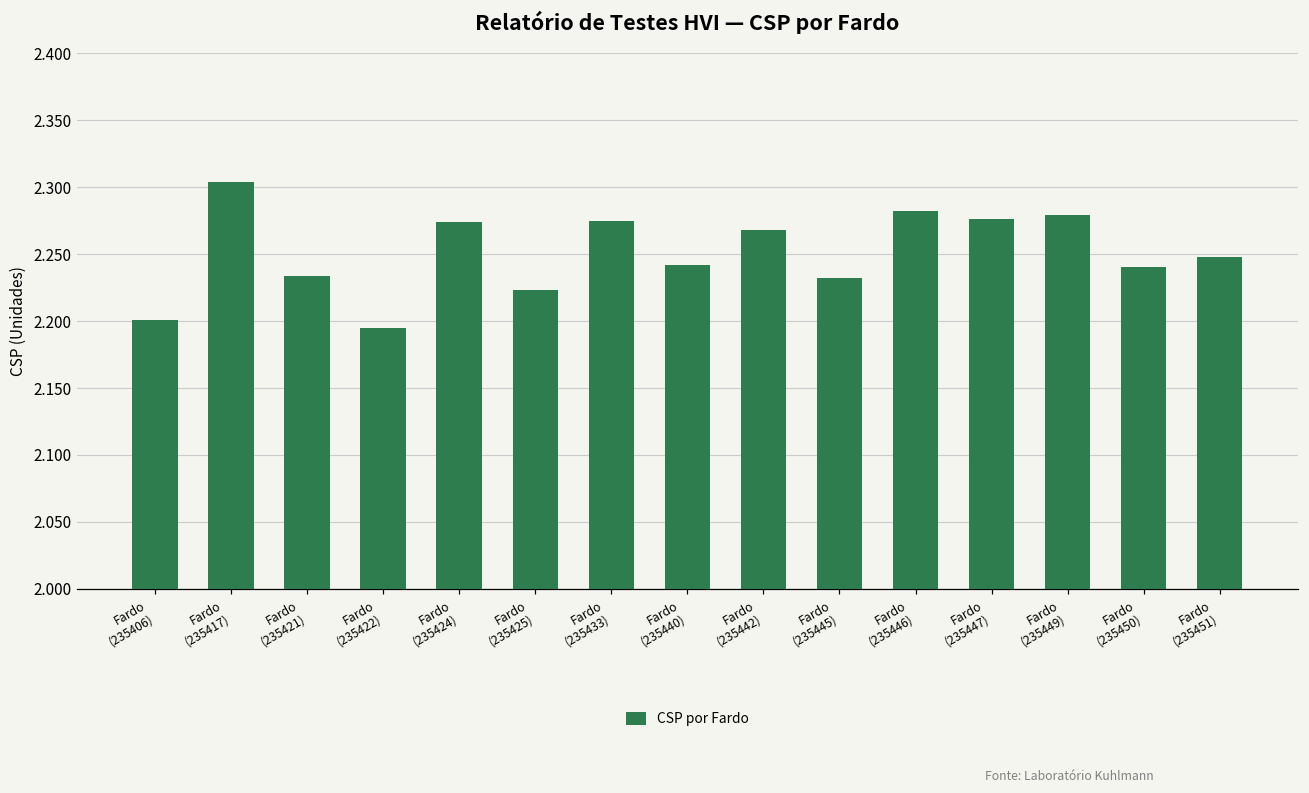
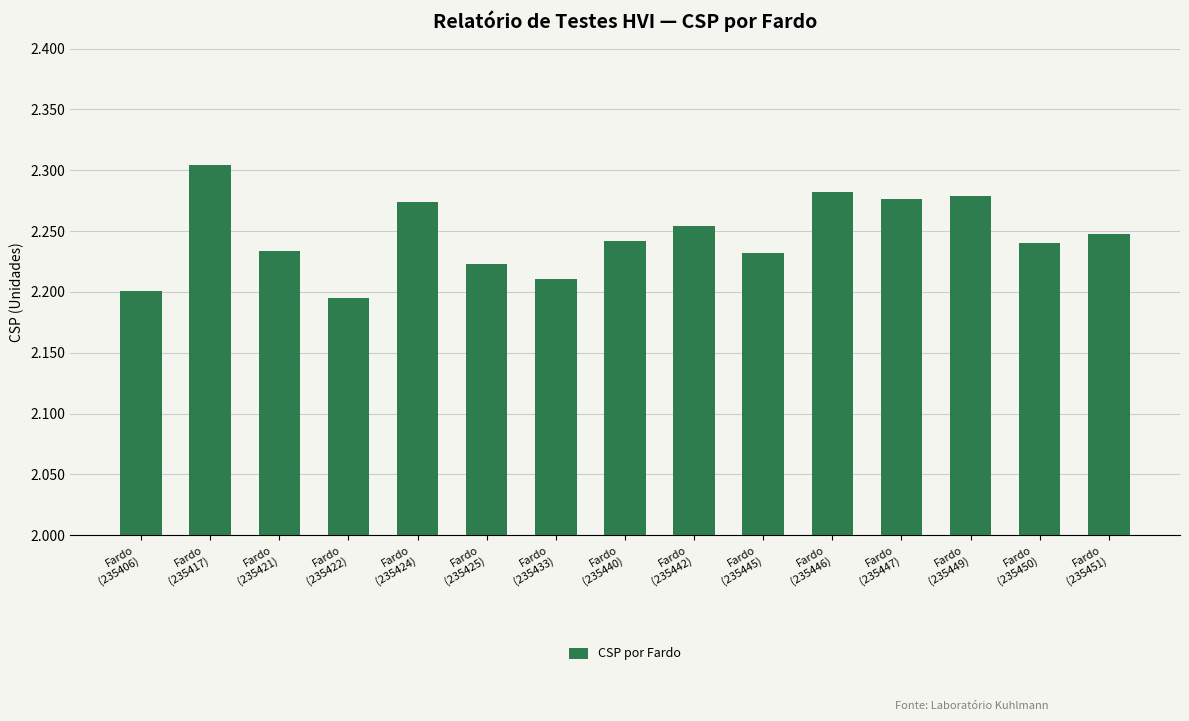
  {
    "Fardo (235406)": 2.201,
    "Fardo (235417)": 2.304,
    "Fardo (235421)": 2.234,
    "Fardo (235422)": 2.195,
    "Fardo (235424)": 2.274,
    "Fardo (235425)": 2.223,
-   "Fardo (235433)": 2.275,
+   "Fardo (235433)": 2.211,
    "Fardo (235440)": 2.242,
-   "Fardo (235442)": 2.268,
+   "Fardo (235442)": 2.254,
    "Fardo (235445)": 2.232,
    "Fardo (235446)": 2.282,
    "Fardo (235447)": 2.276,
    "Fardo (235449)": 2.279,
    "Fardo (235450)": 2.240,
    "Fardo (235451)": 2.248
  }
